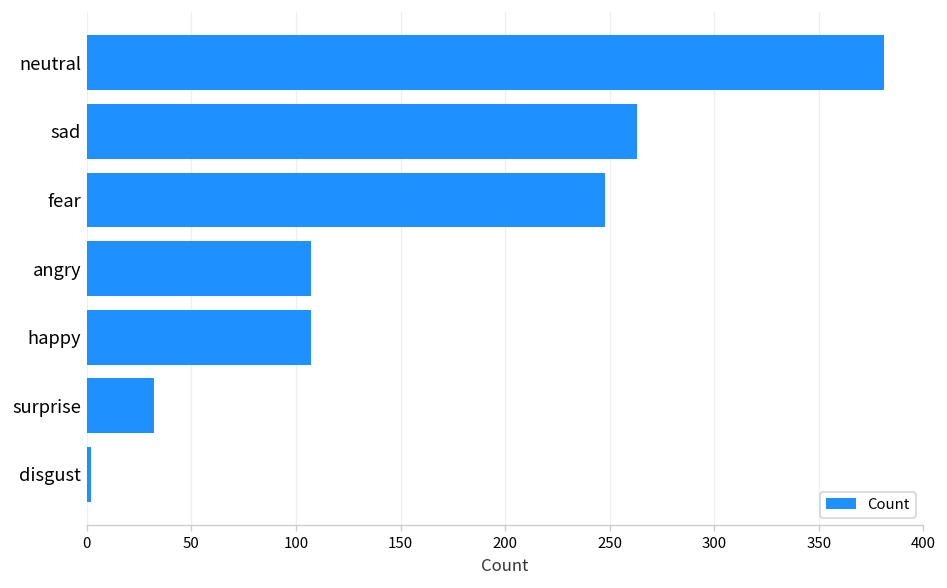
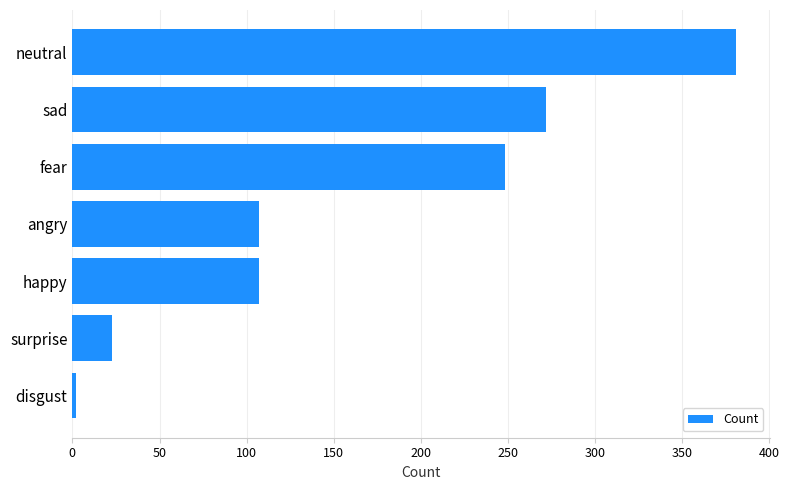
  {
    "neutral": 381,
-   "sad": 263,
+   "sad": 272,
    "fear": 248,
    "angry": 107,
    "happy": 107,
-   "surprise": 32,
+   "surprise": 23,
    "disgust": 2
  }
